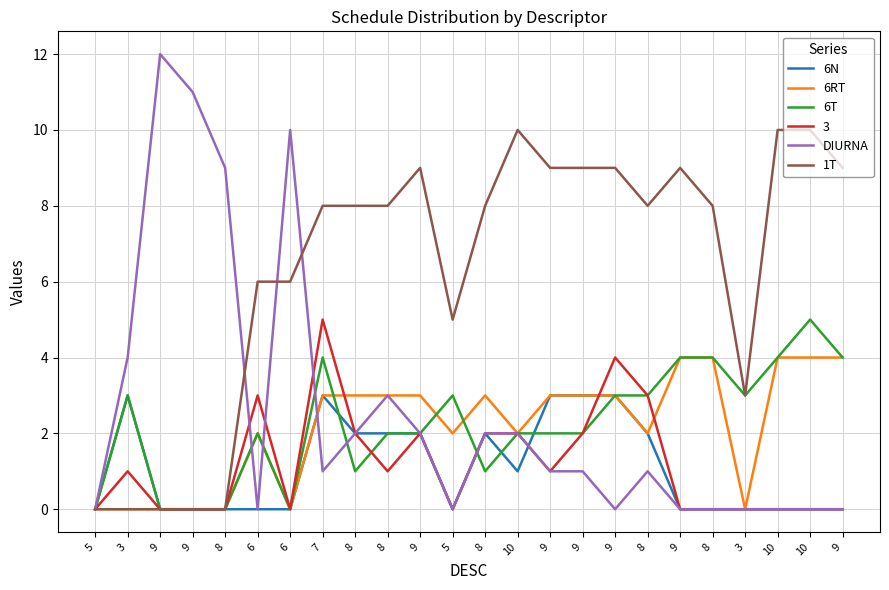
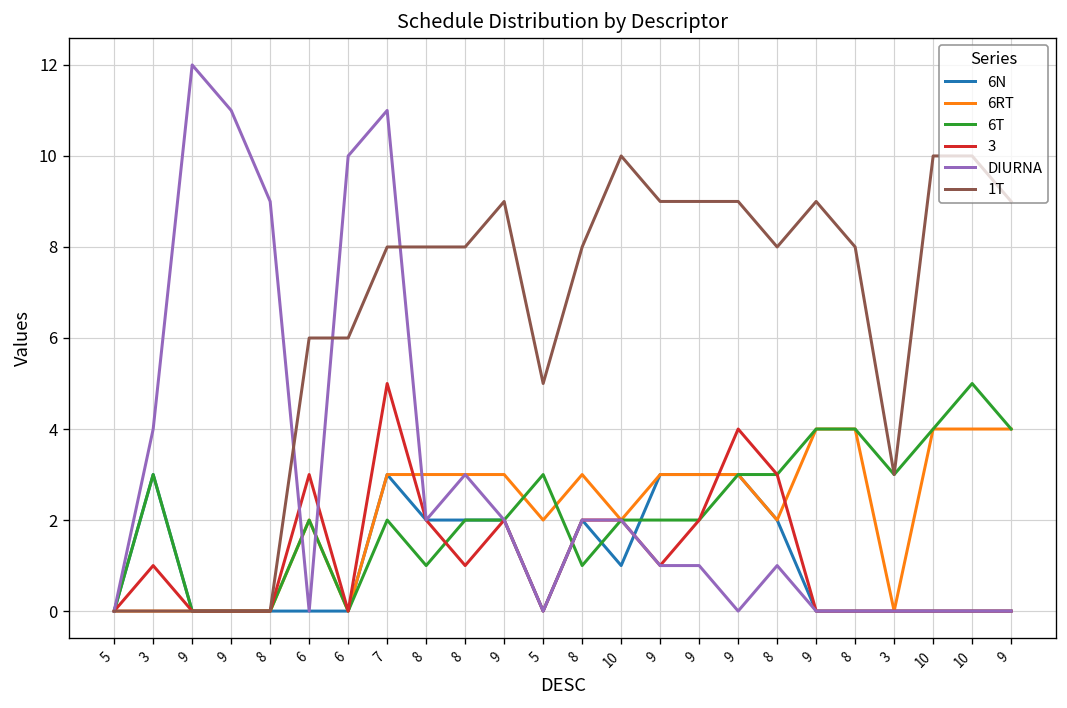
  {
    "6T": {
-     "7": 4
+     "7": 2
    },
    "3": {
      "7": 5
    },
    "DIURNA": {
-     "7": 1
+     "7": 11
    },
    "1T": {
      "7": 8
    }
  }
